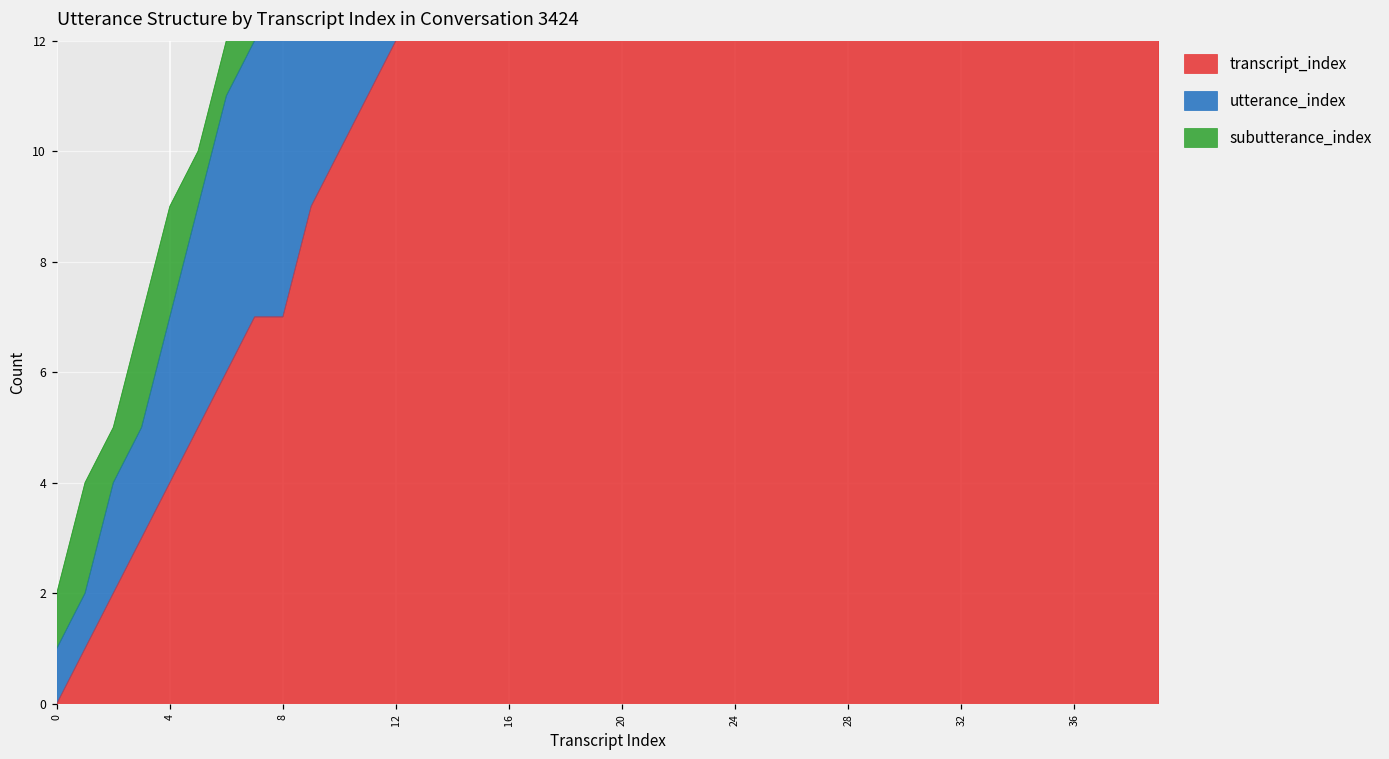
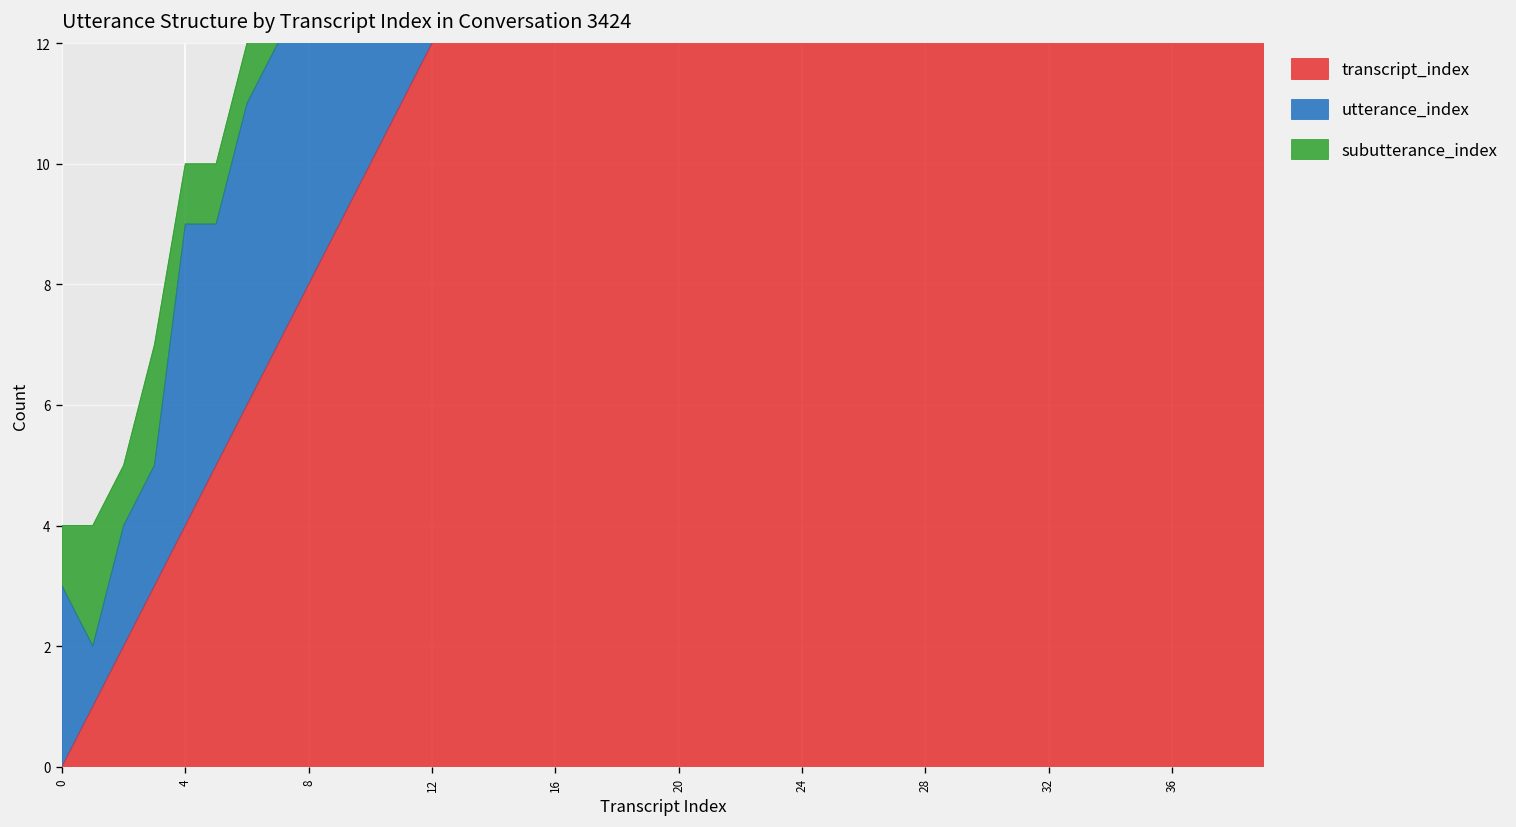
  {
    "transcript_index": {
      "0": 0,
      "4": 4,
-     "8": 7,
+     "8": 8,
      "12": 12
    },
    "utterance_index": {
-     "0": 1,
-     "4": 3
+     "0": 3,
+     "4": 5
    },
    "subutterance_index": {
      "0": 1,
-     "4": 2
+     "4": 1
    }
  }
